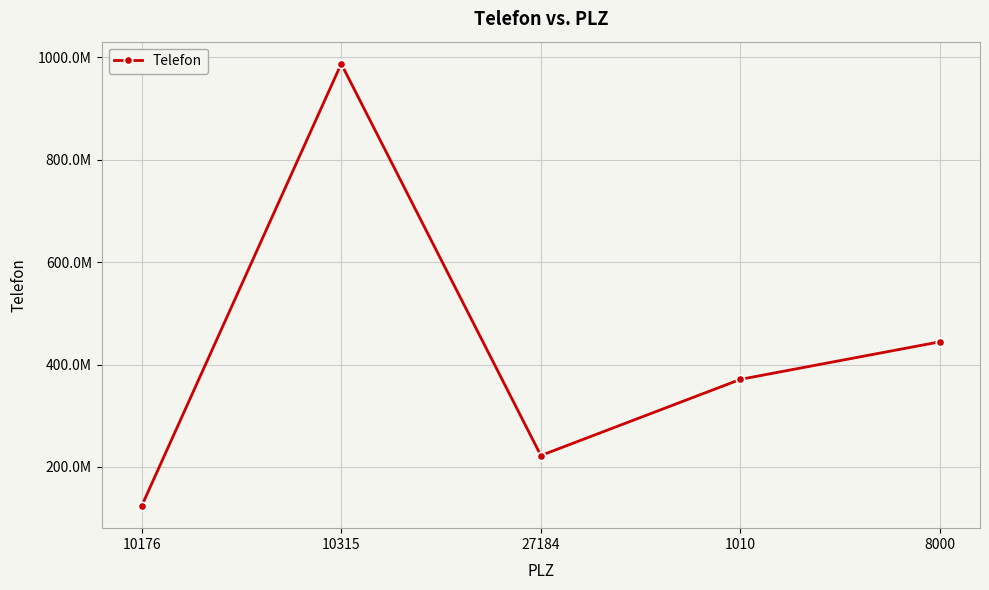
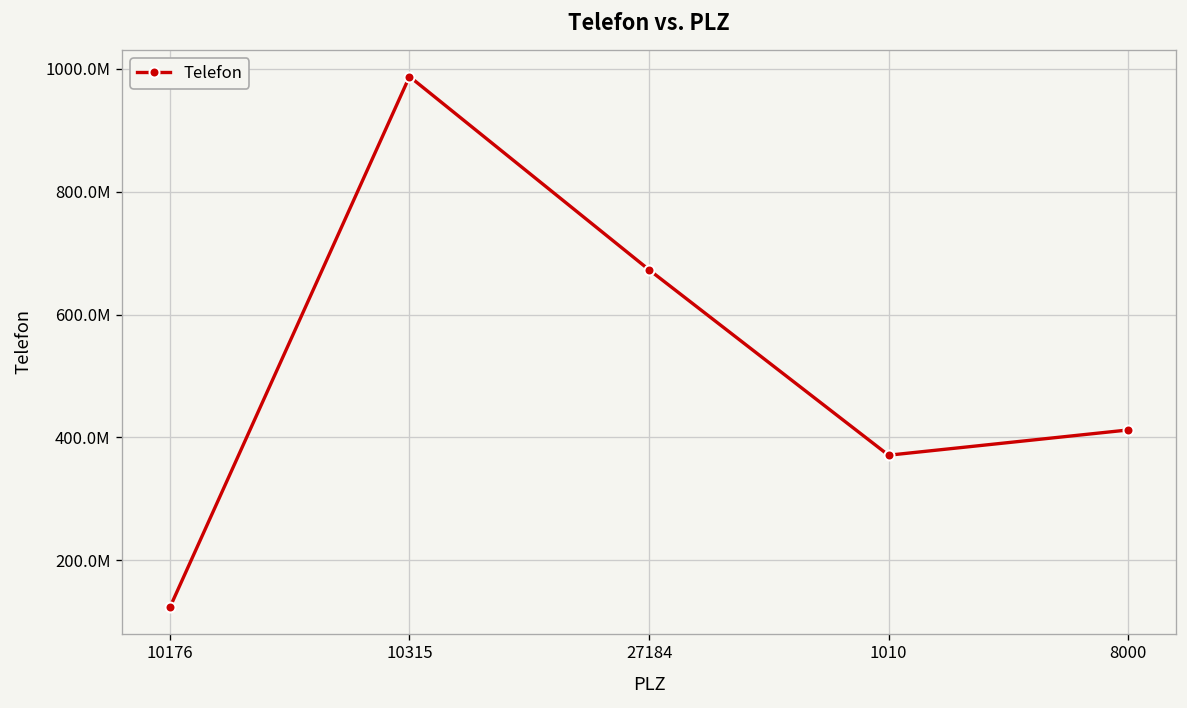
  {
    "10176": 120000000,
    "10315": 990000000,
-   "27184": 220000000,
+   "27184": 670000000,
    "1010": 370000000,
-   "8000": 440000000
+   "8000": 410000000
  }
